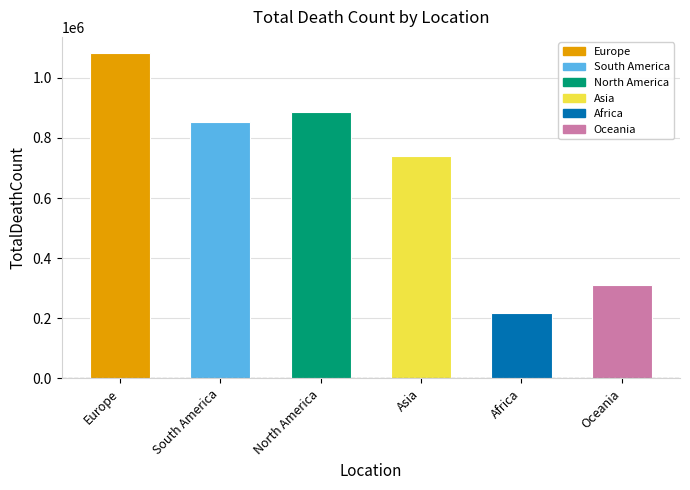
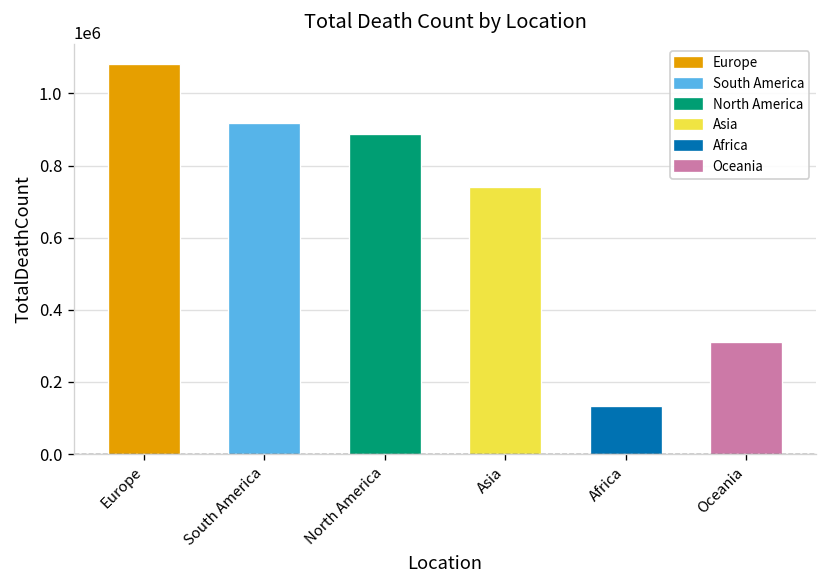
  {
    "Europe": 1080000,
-   "South America": 850000,
+   "South America": 920000,
    "North America": 890000,
    "Asia": 740000,
-   "Africa": 220000,
+   "Africa": 130000,
    "Oceania": 310000
  }
